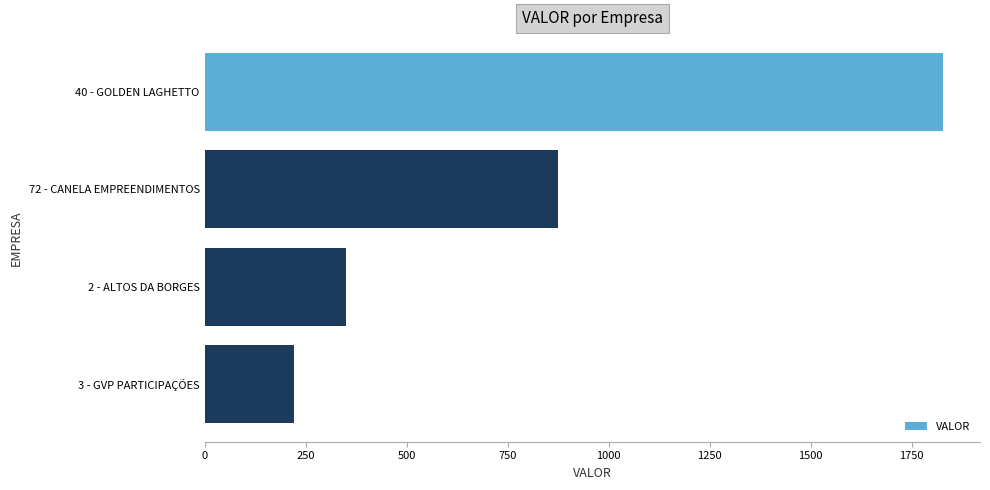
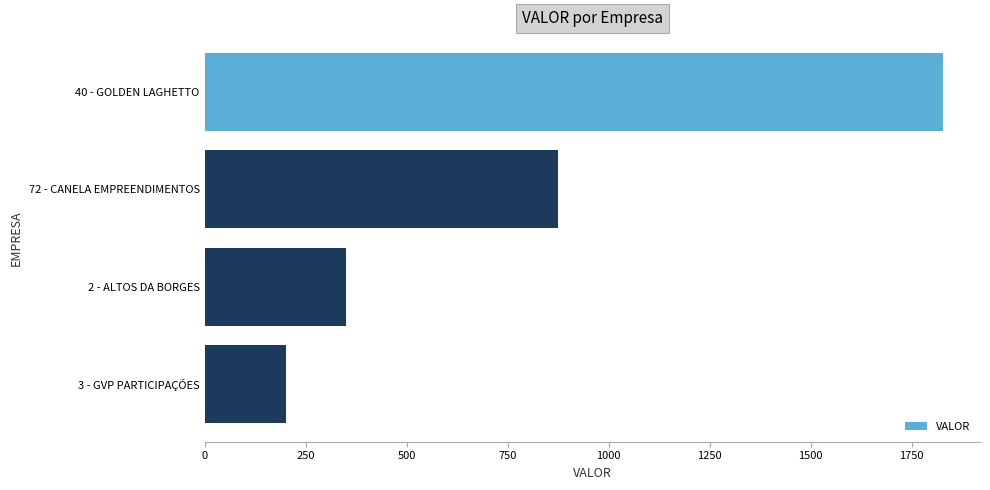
  {
    "40 - GOLDEN LAGHETTO": 1830,
    "72 - CANELA EMPREENDIMENTOS": 880,
    "2 - ALTOS DA BORGES": 350,
-   "3 - GVP PARTICIPAÇÕES": 220
+   "3 - GVP PARTICIPAÇÕES": 200
  }
